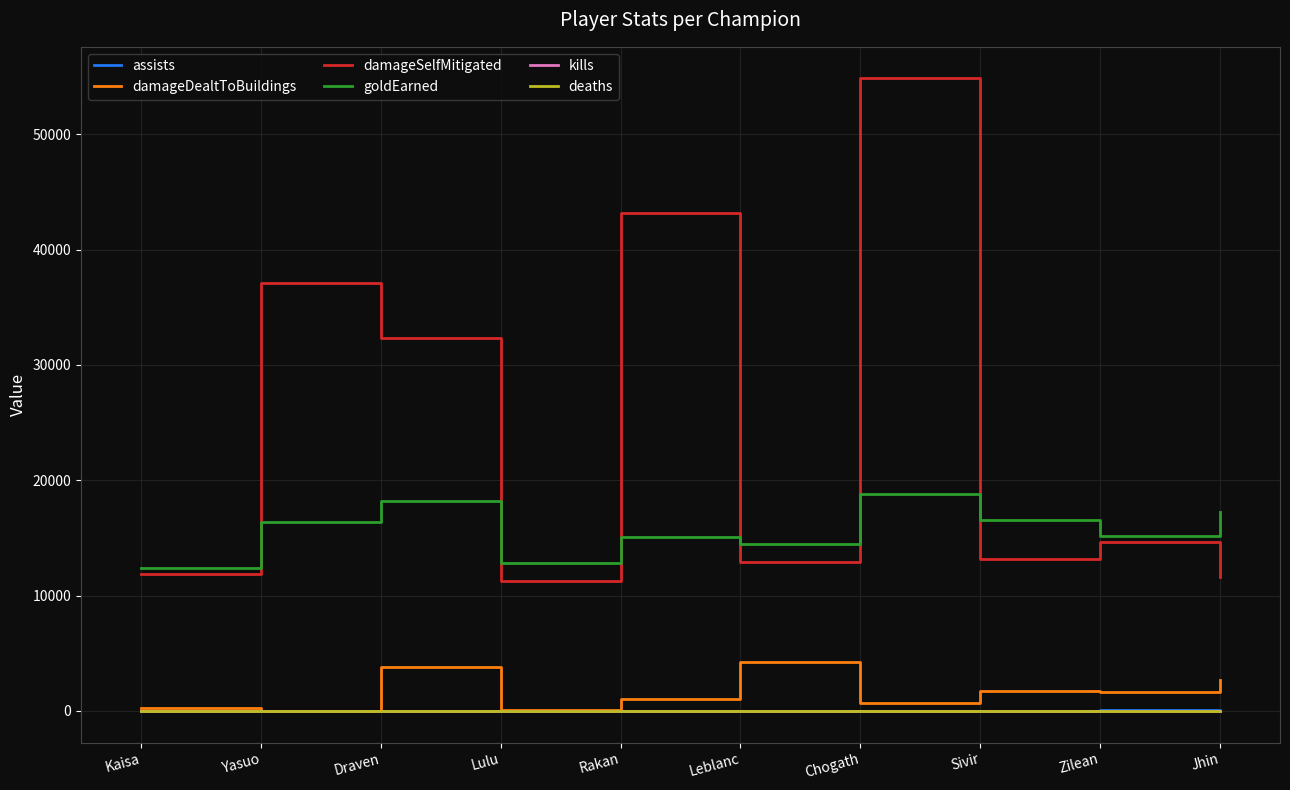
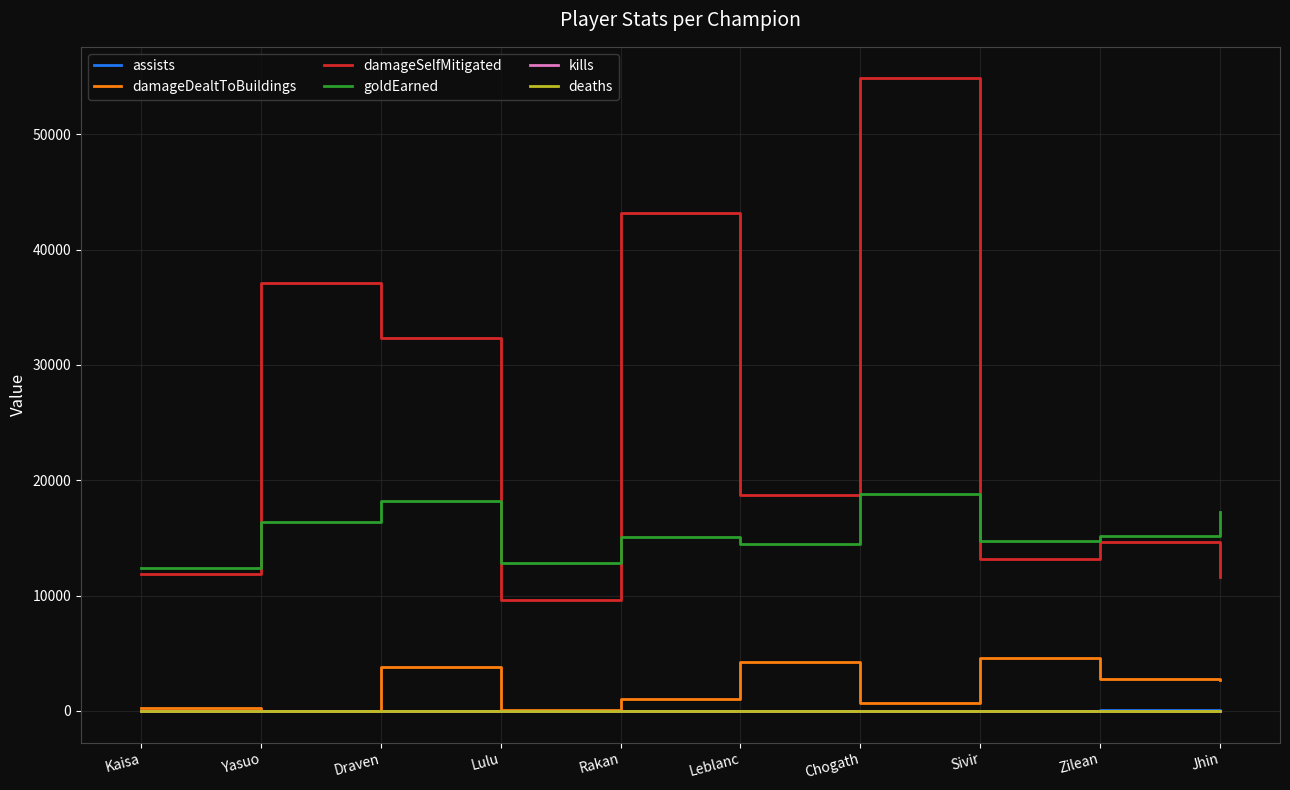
  {
    "damageDealtToBuildings": {
      "Kaisa": 300,
      "Draven": 3800,
      "Rakan": 1000,
      "Leblanc": 4300,
      "Chogath": 700,
-     "Sivir": 1700,
-     "Zilean": 1600,
+     "Sivir": 4600,
+     "Zilean": 2800,
      "Jhin": 2700
    },
    "damageSelfMitigated": {
      "Kaisa": 11800,
      "Yasuo": 37100,
      "Draven": 32300,
-     "Lulu": 11200,
+     "Lulu": 9600,
      "Rakan": 43200,
-     "Leblanc": 12900,
+     "Leblanc": 18700,
      "Chogath": 54900,
      "Sivir": 13100,
      "Zilean": 14700,
      "Jhin": 11600
    },
    "goldEarned": {
      "Kaisa": 12400,
      "Yasuo": 16400,
      "Draven": 18200,
      "Lulu": 12800,
      "Rakan": 15100,
      "Leblanc": 14500,
      "Chogath": 18800,
-     "Sivir": 16500,
+     "Sivir": 14700,
      "Zilean": 15200,
      "Jhin": 17300
    }
  }
